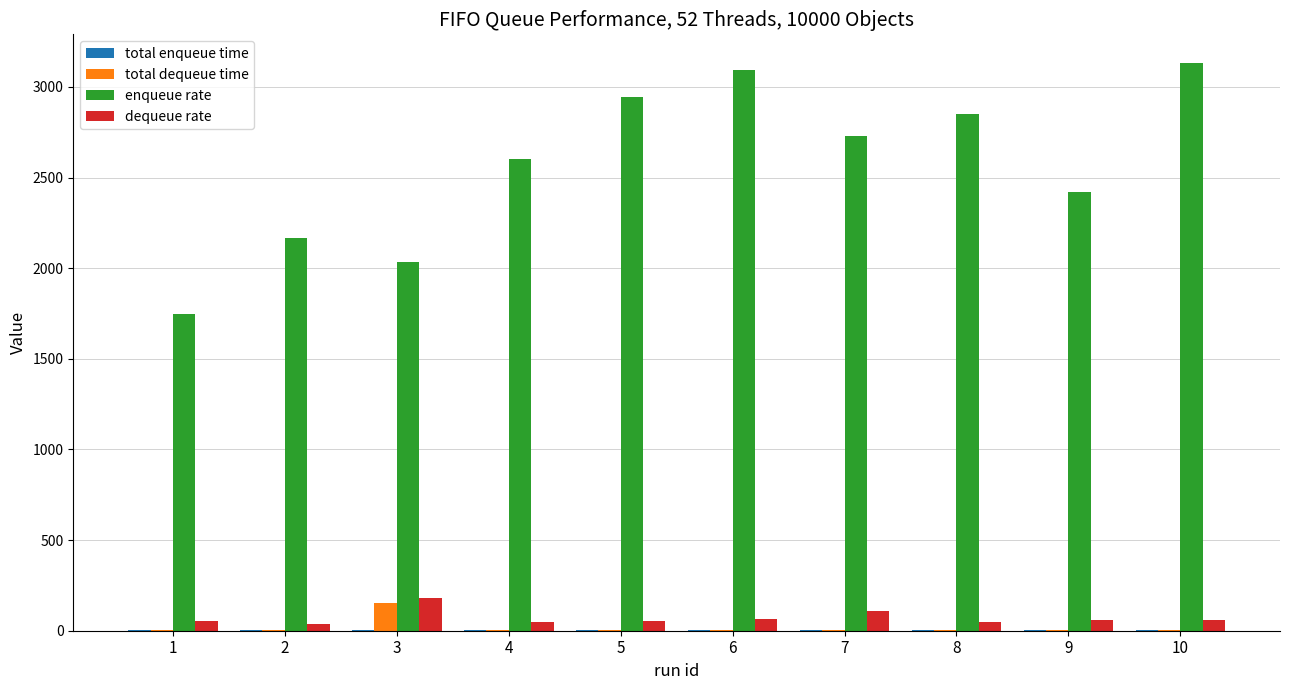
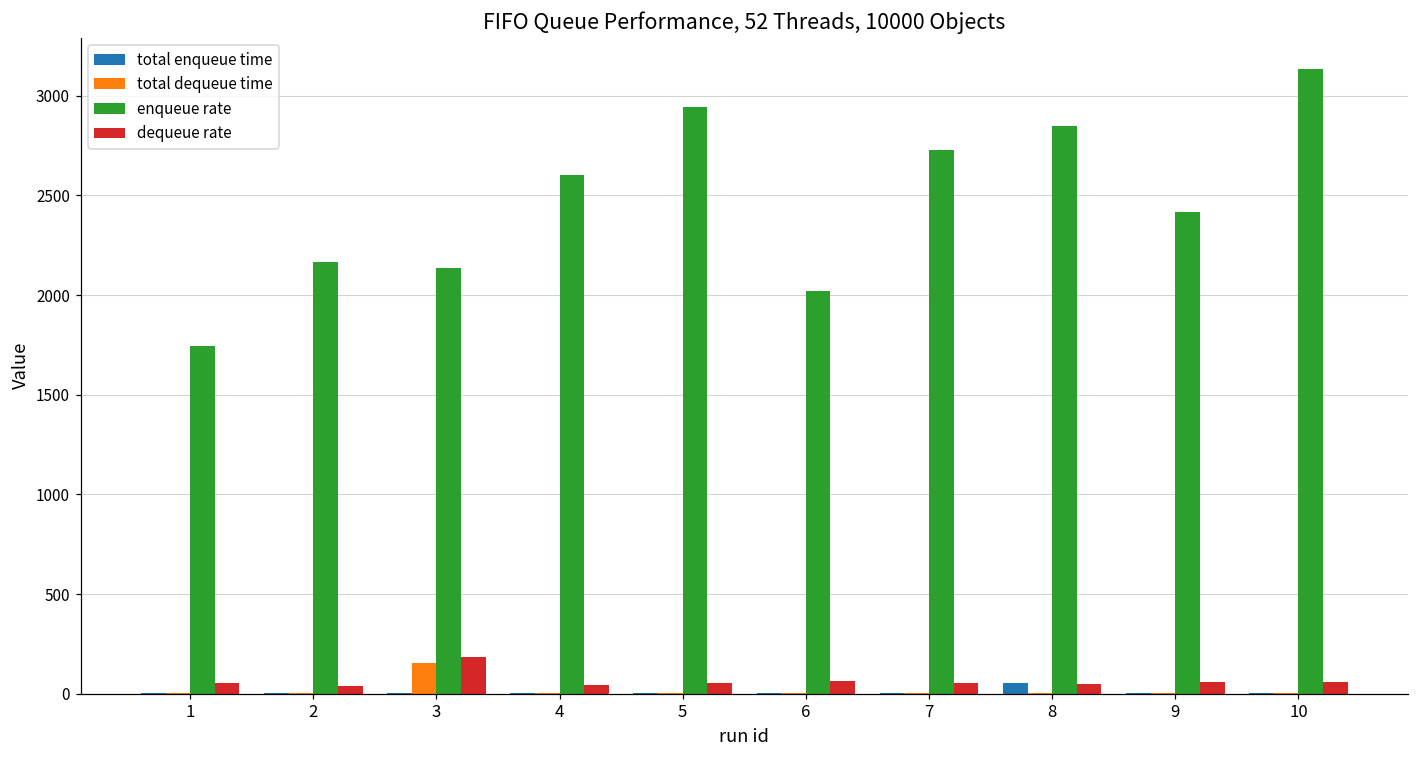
  {
    "total enqueue time": {
-     "8": 0
+     "8": 60
    },
    "total dequeue time": {
      "3": 150
    },
    "enqueue rate": {
      "1": 1740,
      "2": 2170,
-     "3": 2030,
+     "3": 2140,
      "4": 2600,
      "5": 2940,
-     "6": 3090,
+     "6": 2020,
      "7": 2730,
      "8": 2850,
      "9": 2420,
      "10": 3130
    },
    "dequeue rate": {
      "1": 50,
      "2": 40,
      "3": 180,
      "4": 50,
      "5": 50,
      "6": 70,
-     "7": 110,
+     "7": 50,
      "8": 50,
      "9": 60,
      "10": 60
    }
  }
